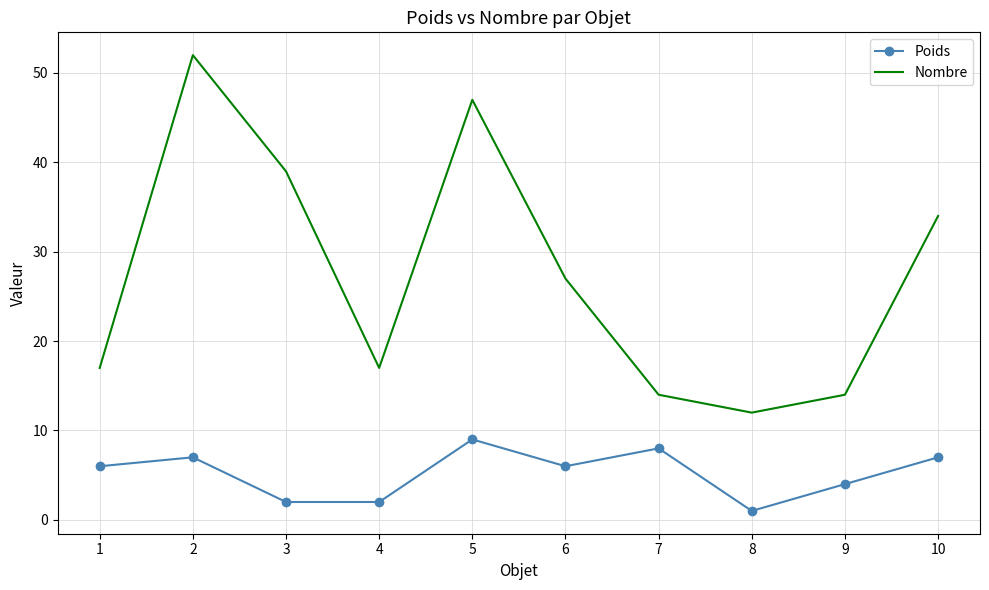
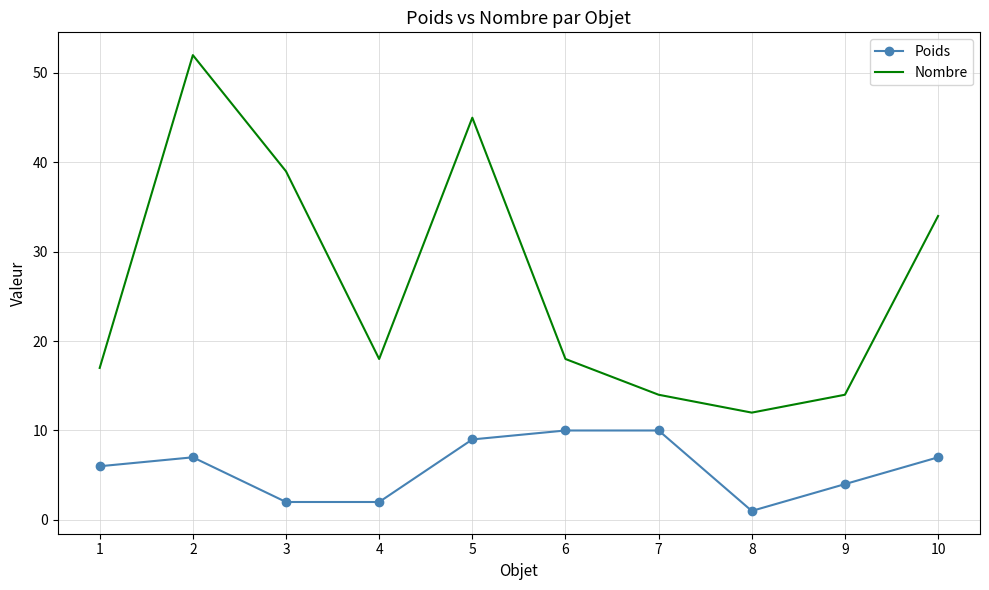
  {
    "Poids": {
      "1": 6,
      "2": 7,
      "3": 2,
      "4": 2,
      "5": 9,
-     "6": 6,
-     "7": 8,
+     "6": 10,
+     "7": 10,
      "8": 1,
      "9": 4,
      "10": 7
    },
    "Nombre": {
      "1": 17,
      "2": 52,
      "3": 39,
-     "4": 17,
-     "5": 47,
-     "6": 27,
+     "4": 18,
+     "5": 45,
+     "6": 18,
      "7": 14,
      "8": 12,
      "9": 14,
      "10": 34
    }
  }
